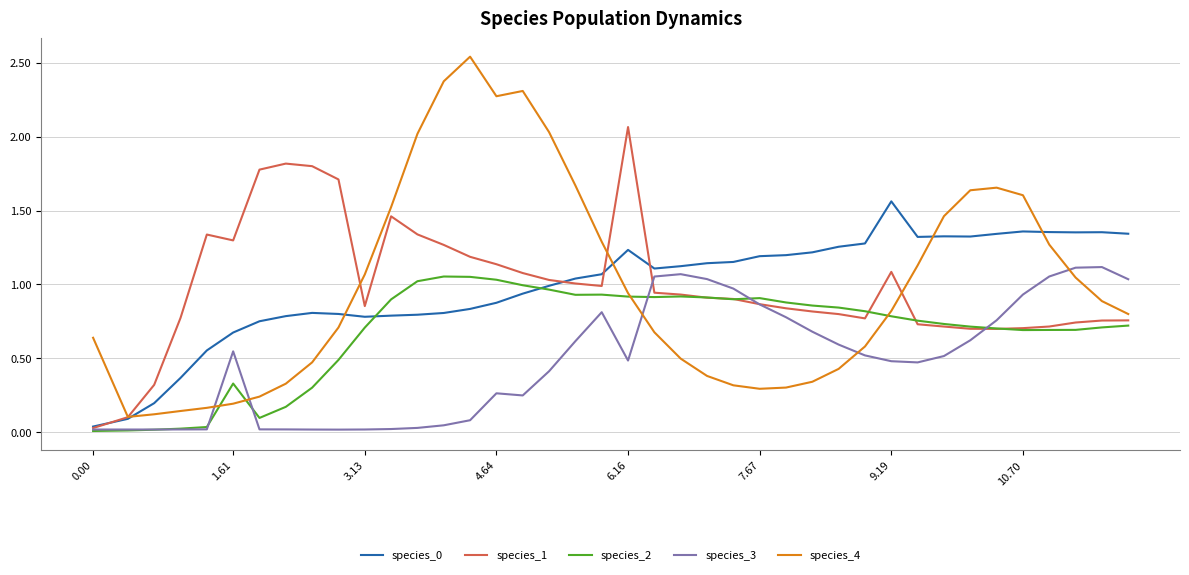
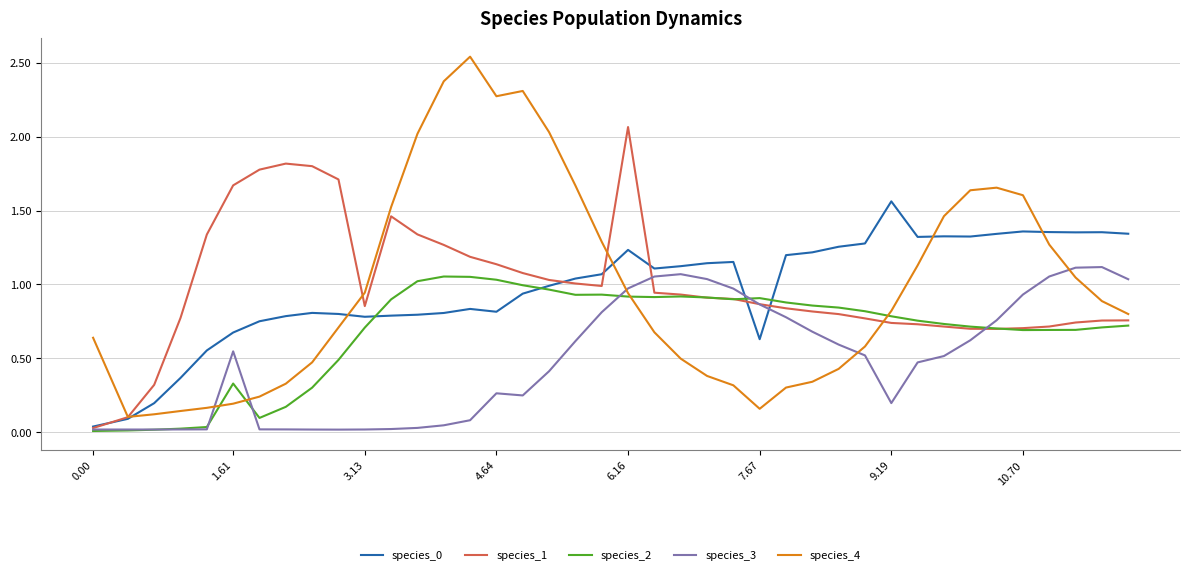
  {
    "species_0": {
      "1.61": 0.68,
      "3.13": 0.78,
-     "4.64": 0.88,
+     "4.64": 0.82,
      "6.16": 1.23,
-     "7.67": 1.19,
+     "7.67": 0.63,
      "9.19": 1.56,
      "10.70": 1.36
    },
    "species_1": {
-     "1.61": 1.30,
+     "1.61": 1.67,
      "3.13": 0.85,
      "4.64": 1.14,
      "6.16": 2.06,
-     "9.19": 1.09
+     "9.19": 0.74
    },
    "species_2": {
      "1.61": 0.33,
      "3.13": 0.71,
      "4.64": 1.03,
      "6.16": 0.92,
      "7.67": 0.91,
      "9.19": 0.79
    },
    "species_3": {
      "1.61": 0.55,
      "3.13": 0.02,
      "4.64": 0.26,
-     "6.16": 0.49,
-     "9.19": 0.48,
+     "6.16": 0.97,
+     "9.19": 0.20,
      "10.70": 0.93
    },
    "species_4": {
      "0.00": 0.64,
      "1.61": 0.19,
-     "3.13": 1.07,
+     "3.13": 0.94,
      "4.64": 2.27,
      "6.16": 0.94,
-     "7.67": 0.30,
+     "7.67": 0.16,
      "9.19": 0.82,
      "10.70": 1.60
    }
  }
